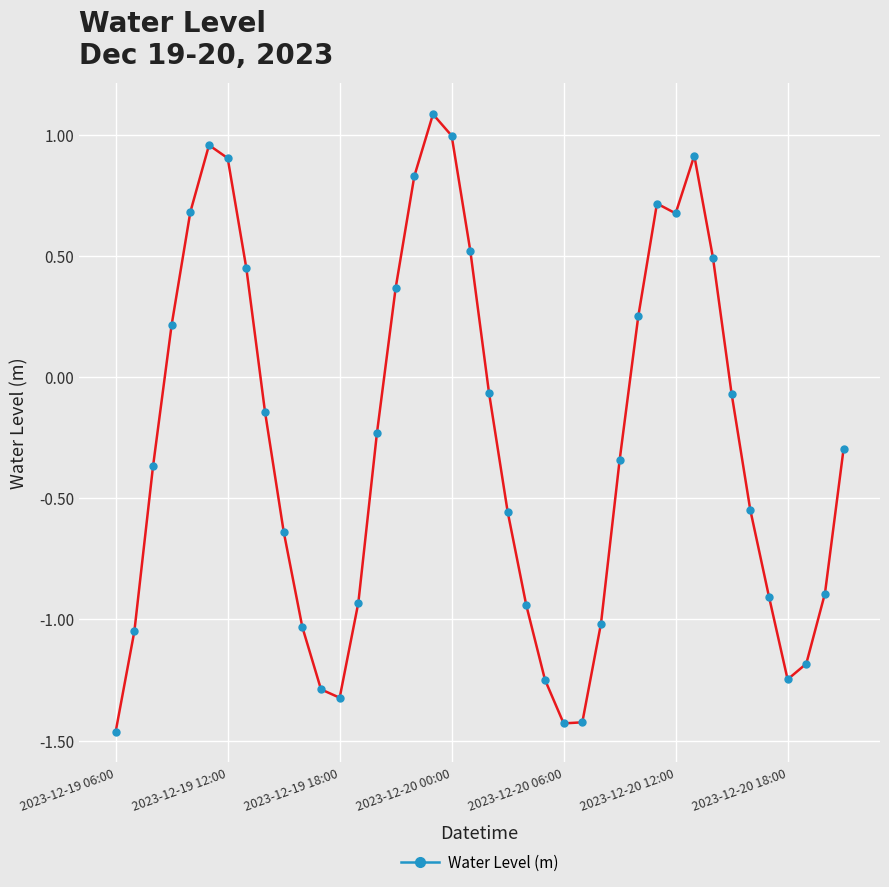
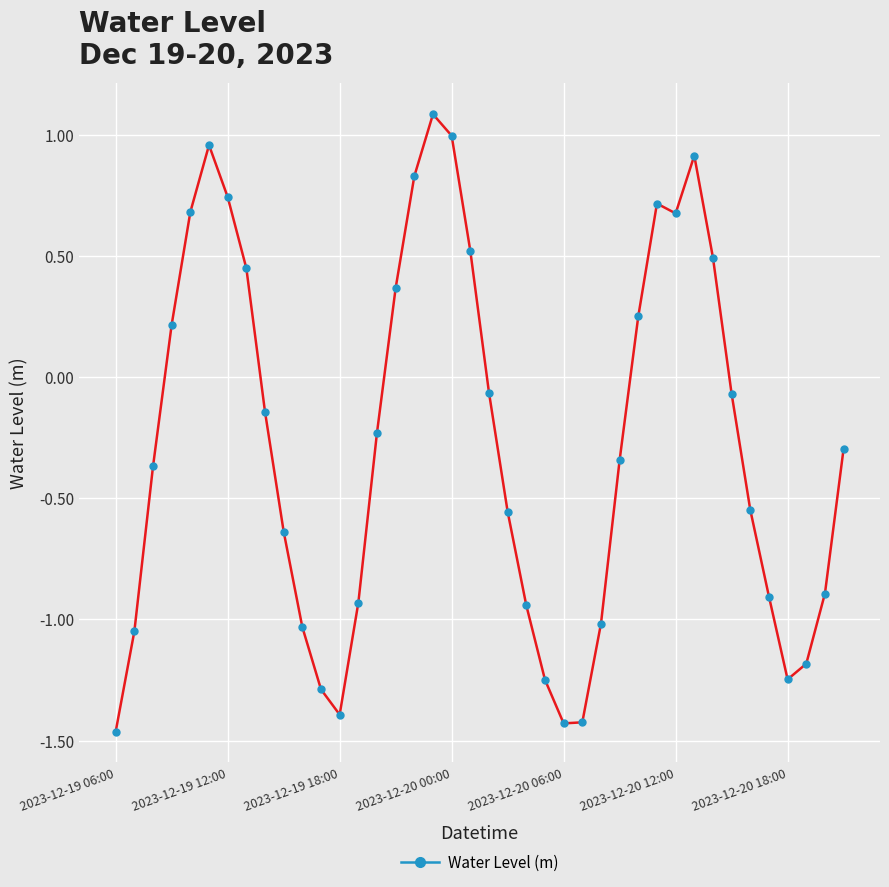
  {
    "2023-12-19 06:00": -1.46,
-   "2023-12-19 12:00": 0.90,
-   "2023-12-19 18:00": -1.32,
+   "2023-12-19 12:00": 0.74,
+   "2023-12-19 18:00": -1.39,
    "2023-12-20 00:00": 1.00,
    "2023-12-20 06:00": -1.43,
    "2023-12-20 12:00": 0.67,
    "2023-12-20 18:00": -1.25
  }
